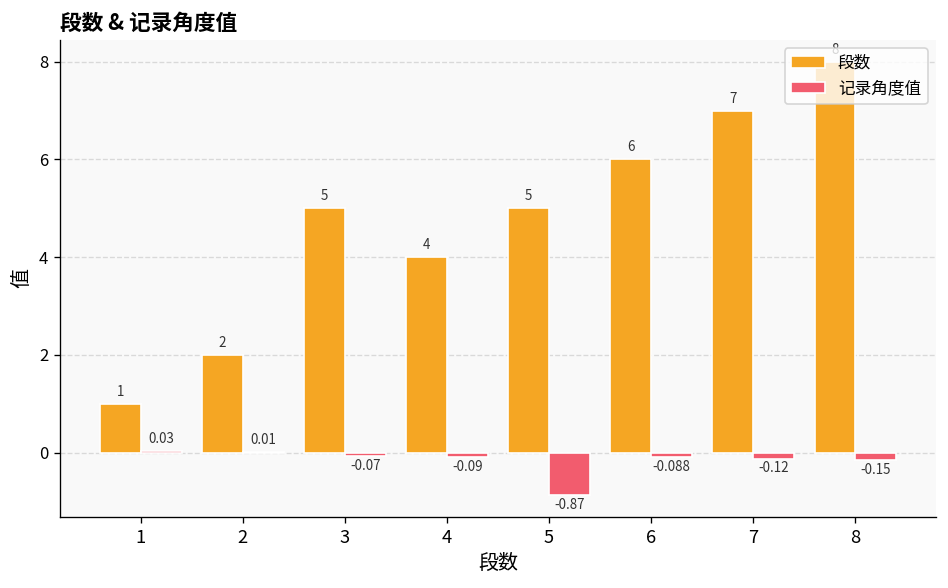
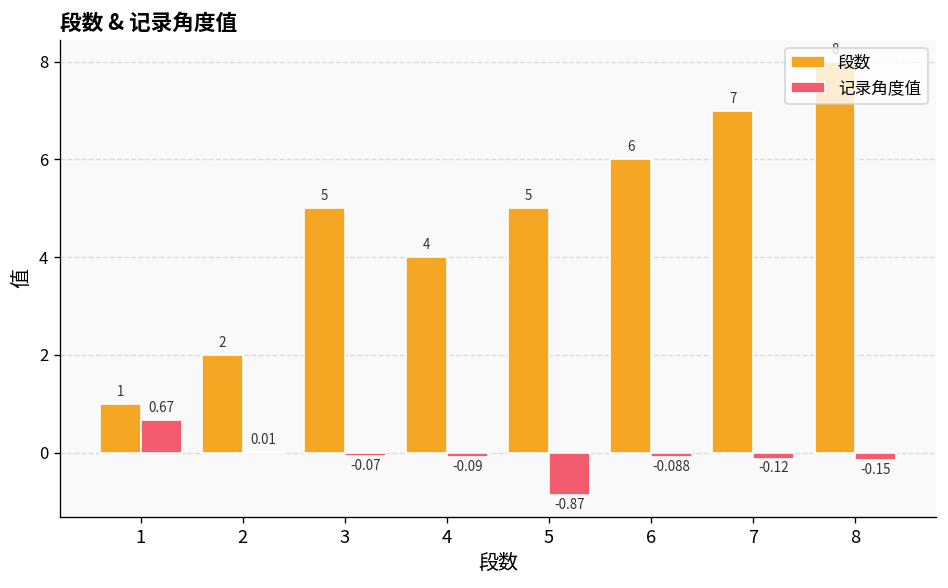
  {
    "段数": {
      "1": 1,
      "2": 2,
      "3": 5,
      "4": 4,
      "5": 5,
      "6": 6,
      "7": 7
    },
    "记录角度值": {
-     "1": 0.03,
+     "1": 0.67,
      "2": 0.01,
      "3": -0.07,
      "4": -0.09,
      "5": -0.87,
      "6": -0.088,
      "7": -0.12,
      "8": -0.15
    }
  }
